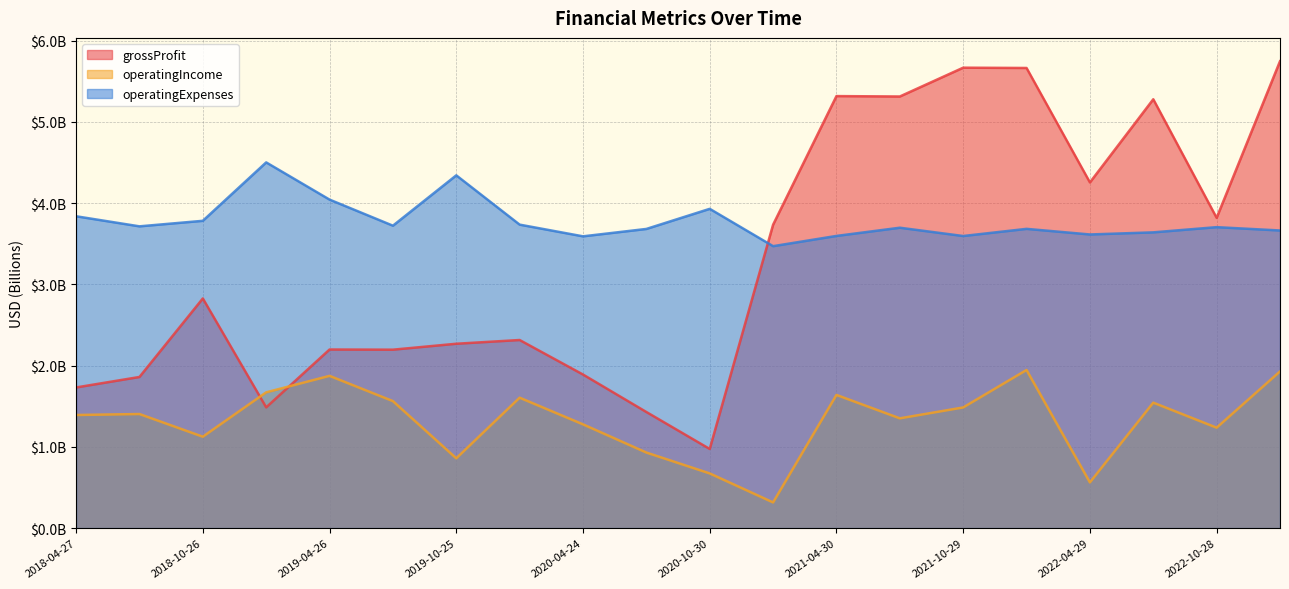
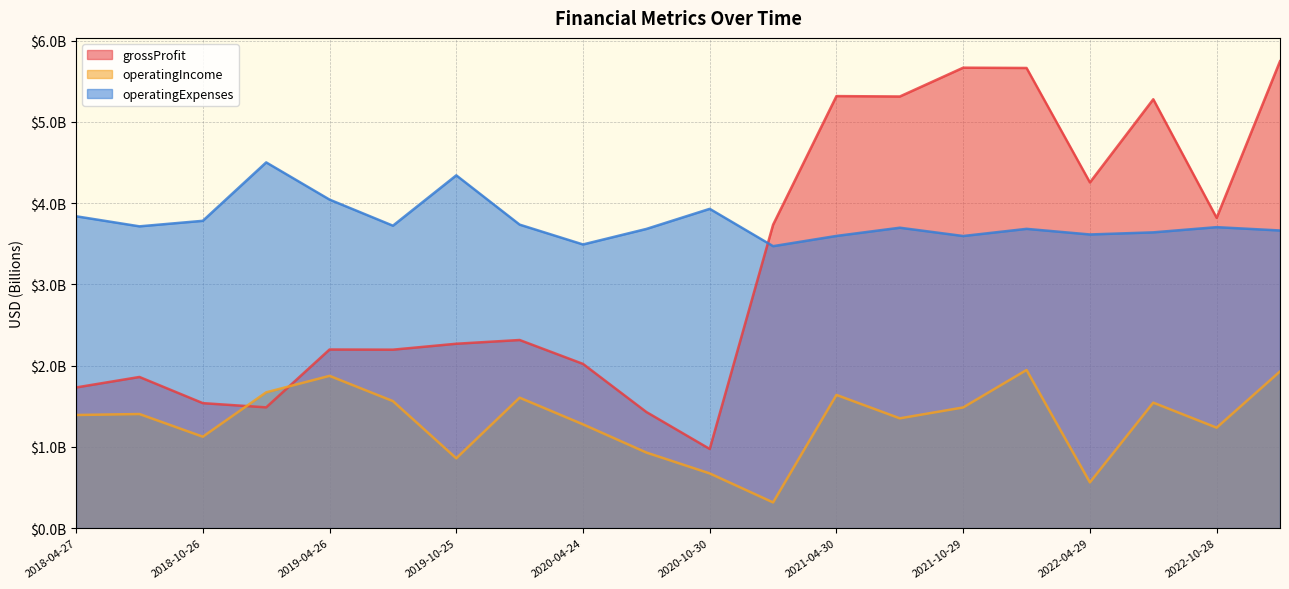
  {
    "grossProfit": {
      "2018-04-27": "$1700000000",
-     "2018-10-26": "$2800000000",
+     "2018-10-26": "$1500000000",
      "2019-04-26": "$2200000000",
      "2019-10-25": "$2300000000",
-     "2020-04-24": "$1900000000",
+     "2020-04-24": "$2000000000",
      "2020-10-30": "$1000000000",
      "2021-04-30": "$5300000000",
      "2021-10-29": "$5700000000",
      "2022-04-29": "$4300000000",
      "2022-10-28": "$3800000000"
    },
    "operatingIncome": {
      "2018-04-27": "$1400000000",
      "2018-10-26": "$1100000000",
      "2019-04-26": "$1900000000",
      "2019-10-25": "$900000000",
      "2020-04-24": "$1300000000",
      "2020-10-30": "$700000000",
      "2021-04-30": "$1600000000",
      "2021-10-29": "$1500000000",
      "2022-04-29": "$600000000",
      "2022-10-28": "$1200000000"
    },
    "operatingExpenses": {
      "2018-04-27": "$3800000000",
      "2018-10-26": "$3800000000",
      "2019-04-26": "$4000000000",
      "2019-10-25": "$4300000000",
-     "2020-04-24": "$3600000000",
+     "2020-04-24": "$3500000000",
      "2020-10-30": "$3900000000",
      "2021-04-30": "$3600000000",
      "2021-10-29": "$3600000000",
      "2022-04-29": "$3600000000",
      "2022-10-28": "$3700000000"
    }
  }
